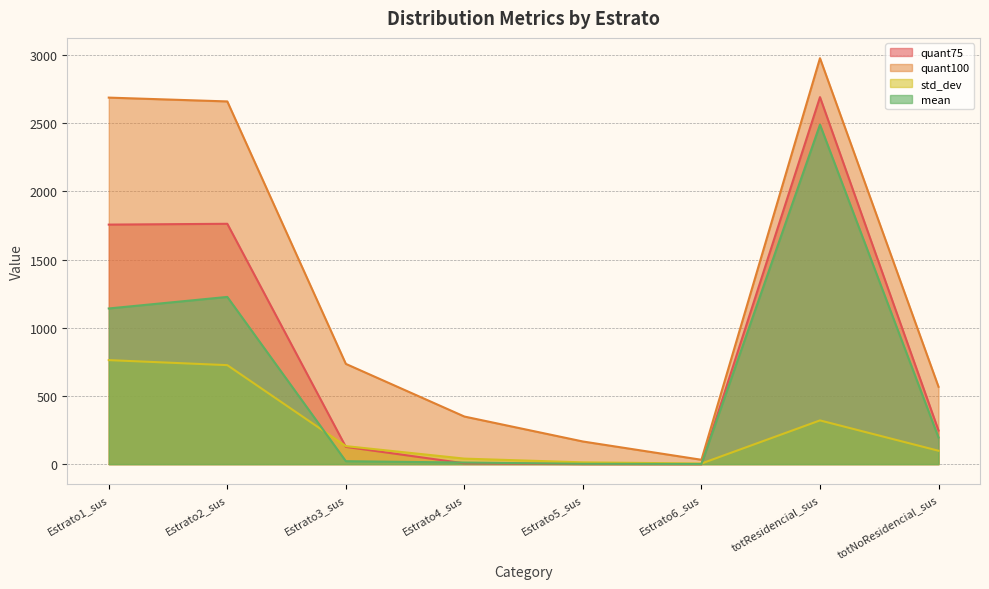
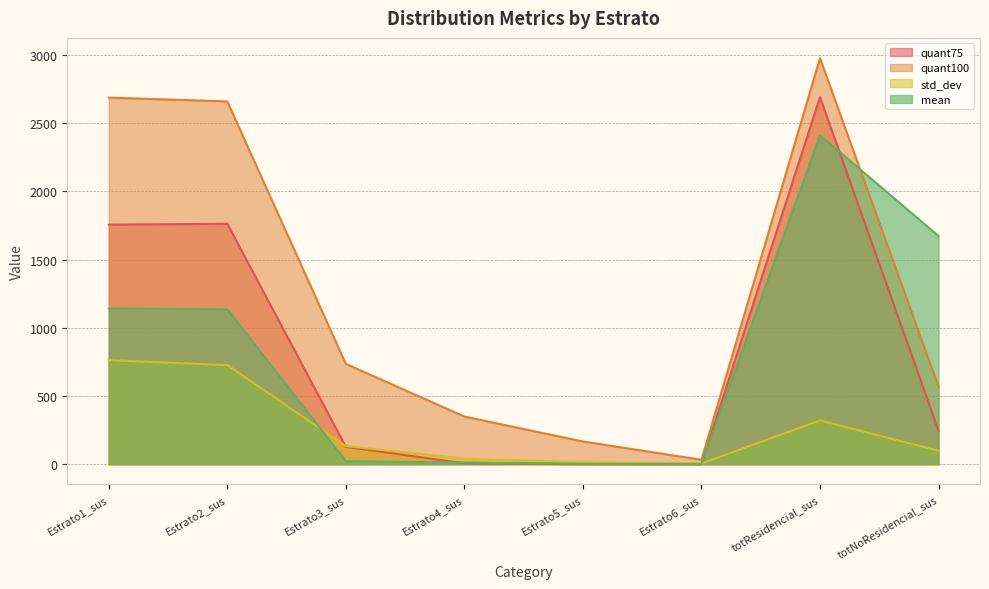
  {
    "mean": {
      "Estrato1_sus": 1140,
-     "Estrato2_sus": 1230,
+     "Estrato2_sus": 1140,
      "Estrato3_sus": 20,
-     "totResidencial_sus": 2490,
-     "totNoResidencial_sus": 200
+     "totResidencial_sus": 2410,
+     "totNoResidencial_sus": 1670
    }
  }
